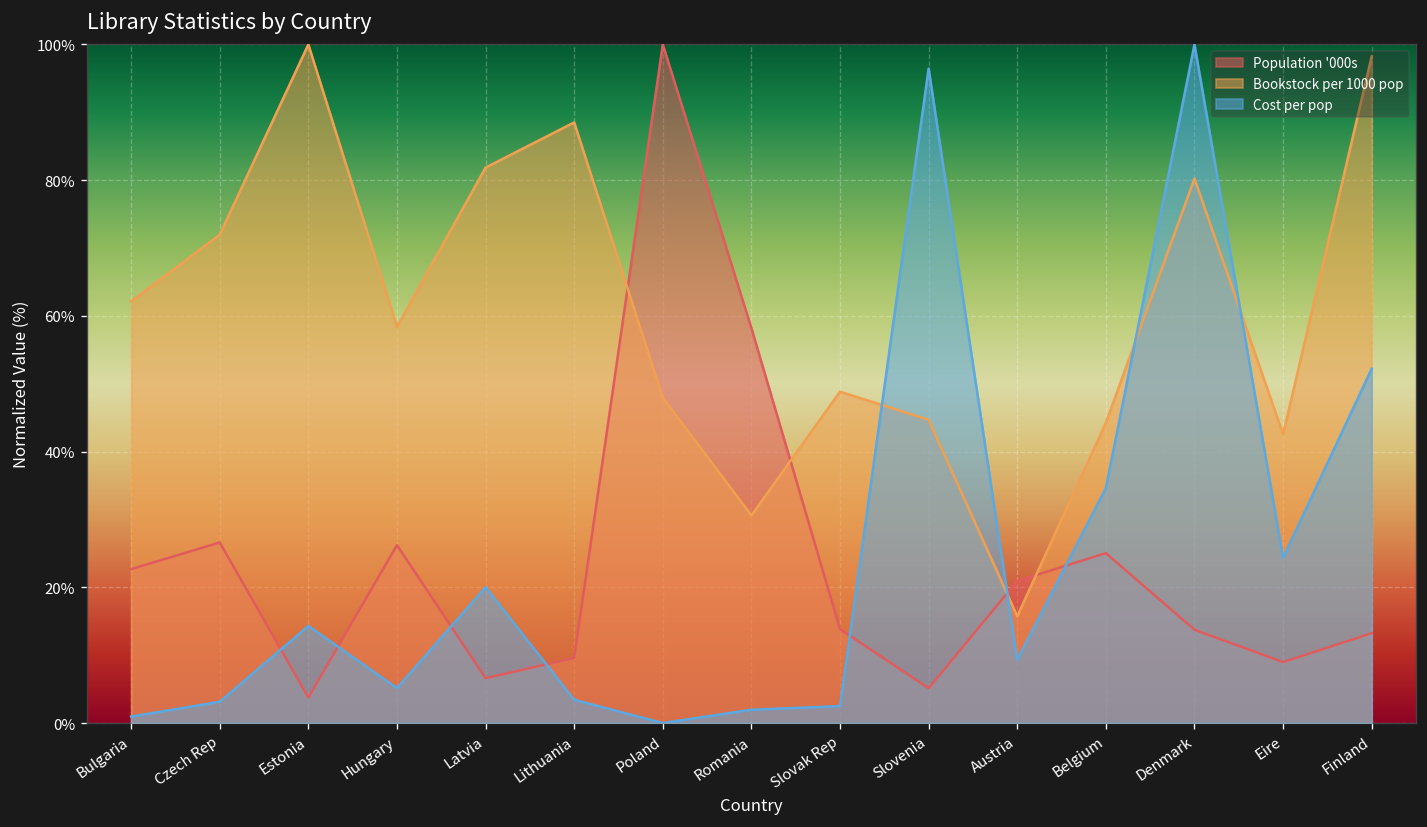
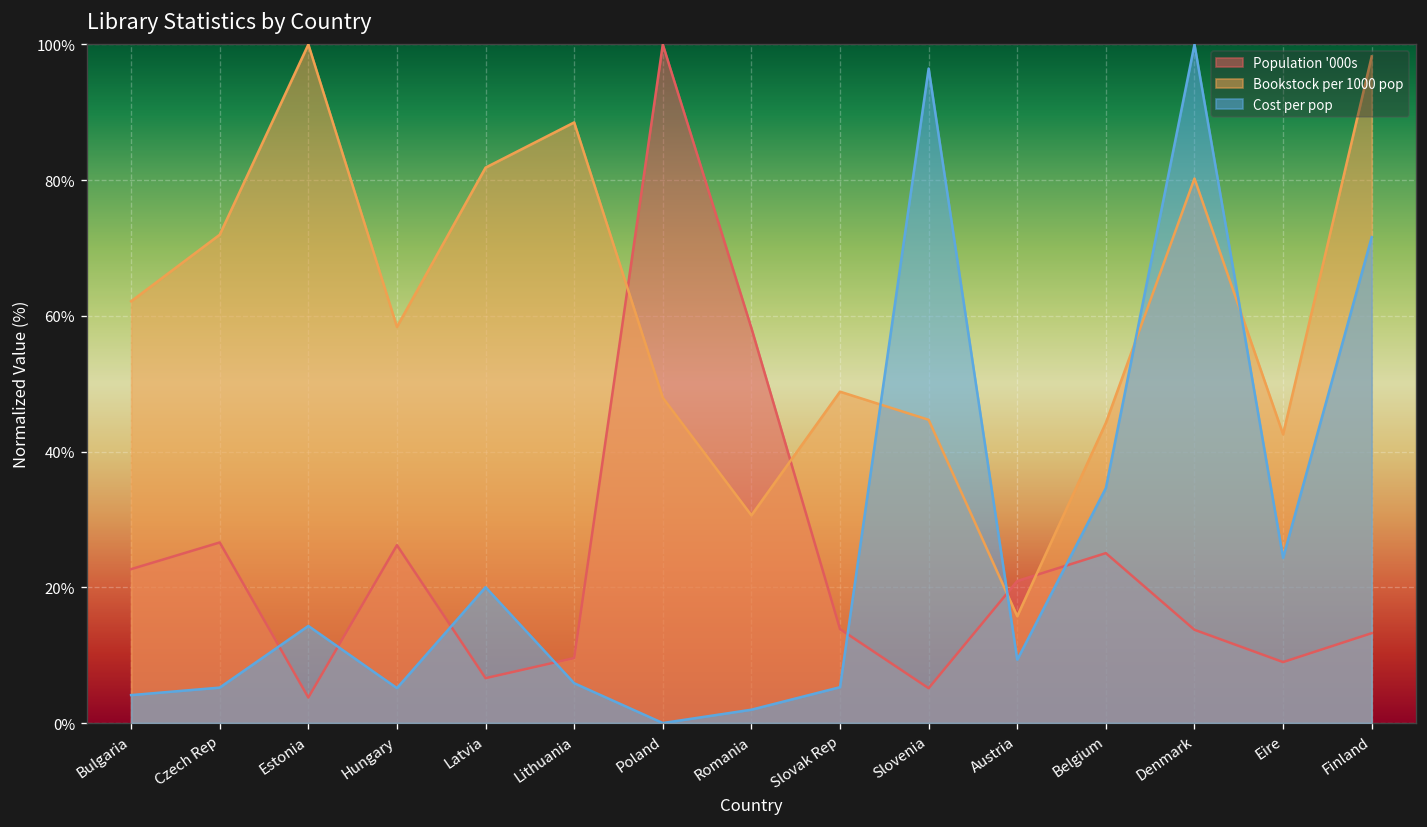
  {
    "Cost per pop": {
-     "Bulgaria": "1%",
-     "Czech Rep": "3%",
+     "Bulgaria": "4%",
+     "Czech Rep": "5%",
      "Estonia": "14%",
      "Hungary": "5%",
      "Latvia": "20%",
-     "Lithuania": "3%",
+     "Lithuania": "6%",
      "Poland": "0%",
      "Romania": "2%",
-     "Slovak Rep": "2%",
+     "Slovak Rep": "5%",
      "Slovenia": "96%",
      "Austria": "9%",
      "Belgium": "35%",
      "Denmark": "100%",
      "Eire": "24%",
-     "Finland": "52%"
+     "Finland": "72%"
    }
  }
